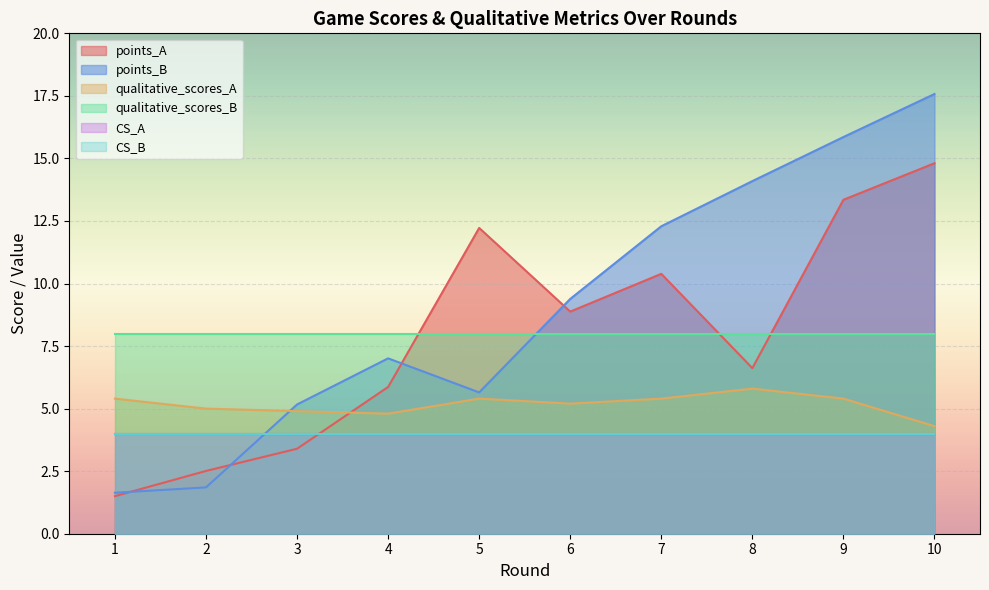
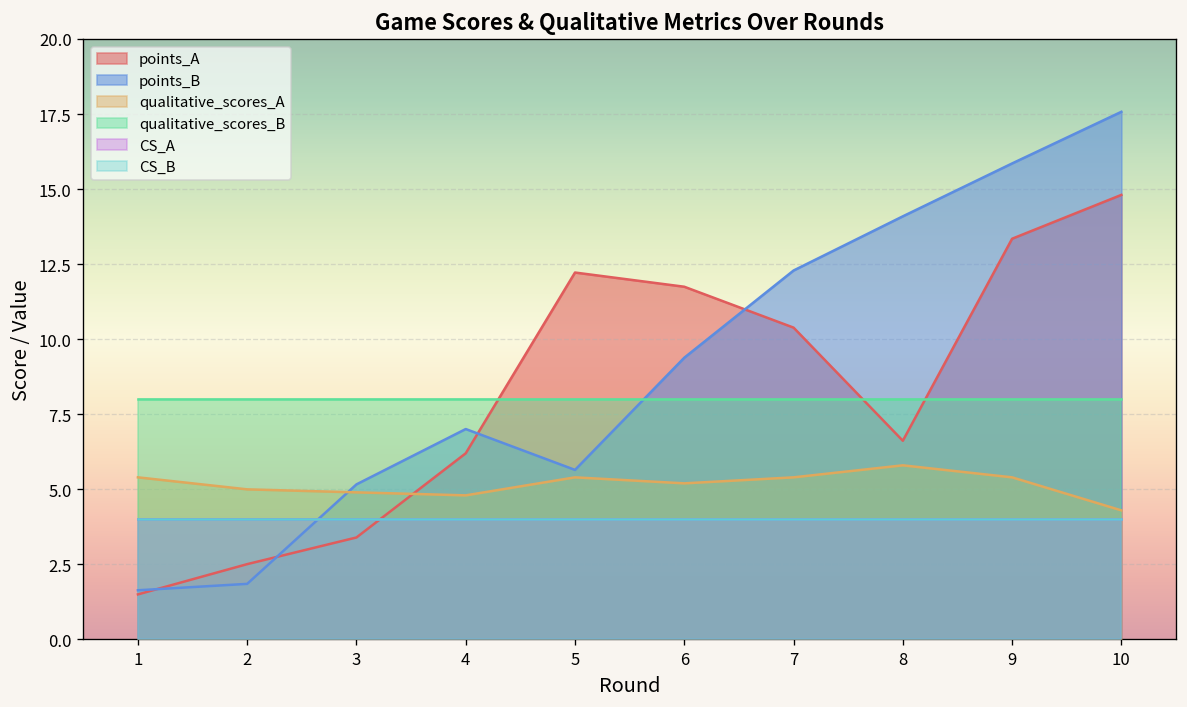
  {
    "points_A": {
      "1": 1.5,
      "2": 2.5,
      "3": 3.4,
-     "4": 5.9,
+     "4": 6.2,
      "5": 12.2,
-     "6": 8.9,
+     "6": 11.7,
      "7": 10.4,
      "8": 6.6,
      "9": 13.3,
      "10": 14.8
    },
    "points_B": {
      "1": 1.6,
      "2": 1.9,
      "3": 5.2,
      "4": 7.0,
      "5": 5.6,
      "6": 9.4,
      "7": 12.3,
      "8": 14.1,
      "9": 15.9,
      "10": 17.6
    },
    "qualitative_scores_A": {
      "1": 5.4,
      "2": 5.0,
      "3": 4.9,
      "4": 4.8,
      "5": 5.4,
      "6": 5.2,
      "7": 5.4,
      "8": 5.8,
      "9": 5.4,
      "10": 4.3
    }
  }
